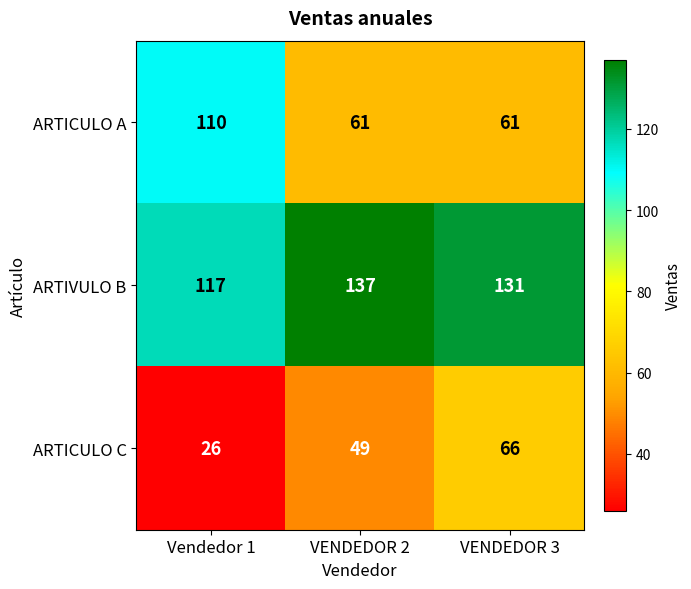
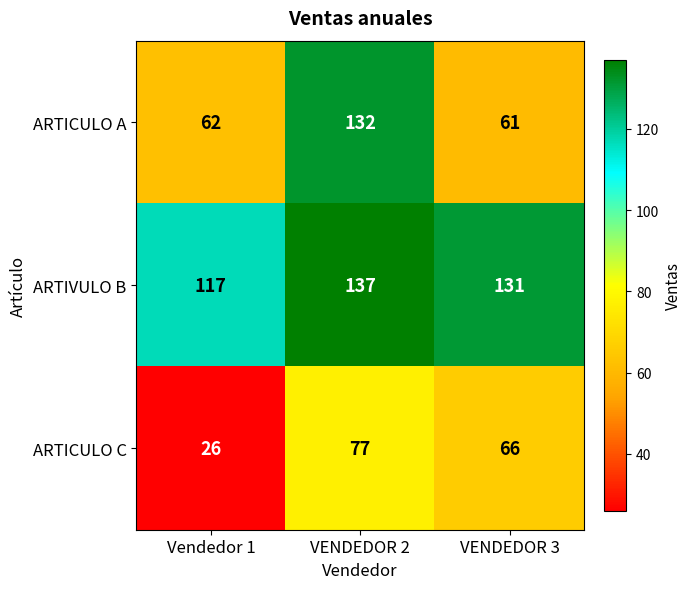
  {
    "ARTICULO A": {
-     "Vendedor 1": 110,
-     "VENDEDOR 2": 61,
+     "Vendedor 1": 62,
+     "VENDEDOR 2": 132,
      "VENDEDOR 3": 61
    },
    "ARTIVULO B": {
      "Vendedor 1": 117,
      "VENDEDOR 2": 137,
      "VENDEDOR 3": 131
    },
    "ARTICULO C": {
      "Vendedor 1": 26,
-     "VENDEDOR 2": 49,
+     "VENDEDOR 2": 77,
      "VENDEDOR 3": 66
    }
  }
